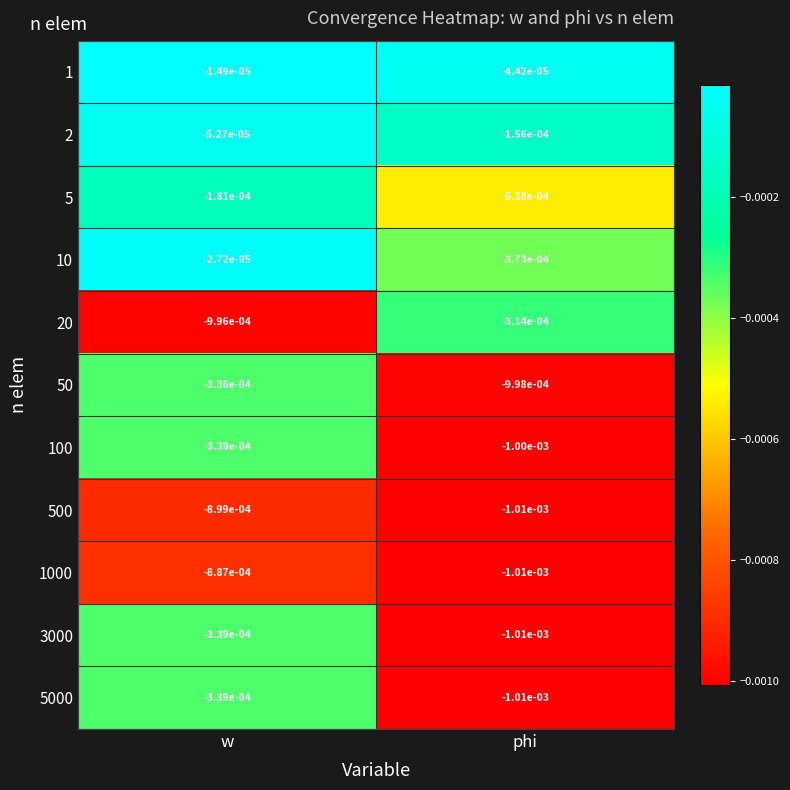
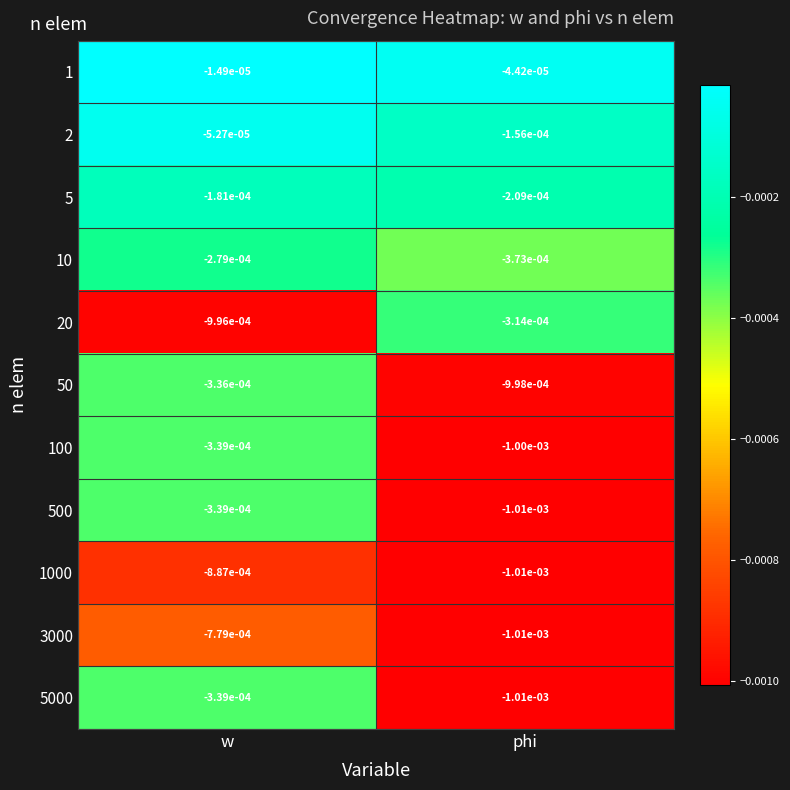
  {
    "1": {
      "w": "-1.49e-05",
      "phi": "-4.42e-05"
    },
    "2": {
      "w": "-5.27e-05",
      "phi": "-1.56e-04"
    },
    "5": {
      "w": "-1.81e-04",
-     "phi": "-5.38e-04"
+     "phi": "-2.09e-04"
    },
    "10": {
-     "w": "-2.72e-05",
+     "w": "-2.79e-04",
      "phi": "-3.73e-04"
    },
    "20": {
      "w": "-9.96e-04",
      "phi": "-3.14e-04"
    },
    "50": {
      "w": "-3.36e-04",
      "phi": "-9.98e-04"
    },
    "100": {
      "w": "-3.39e-04",
      "phi": "-1.00e-03"
    },
    "500": {
-     "w": "-8.99e-04",
+     "w": "-3.39e-04",
      "phi": "-1.01e-03"
    },
    "1000": {
      "w": "-8.87e-04",
      "phi": "-1.01e-03"
    },
    "3000": {
-     "w": "-3.39e-04",
+     "w": "-7.79e-04",
      "phi": "-1.01e-03"
    },
    "5000": {
      "w": "-3.39e-04",
      "phi": "-1.01e-03"
    }
  }
